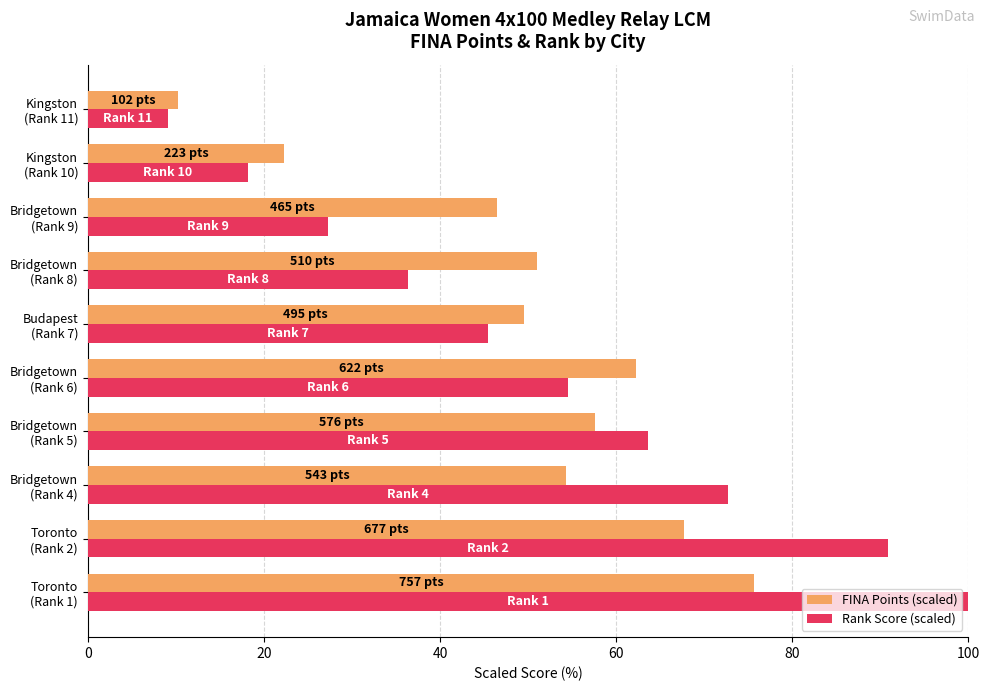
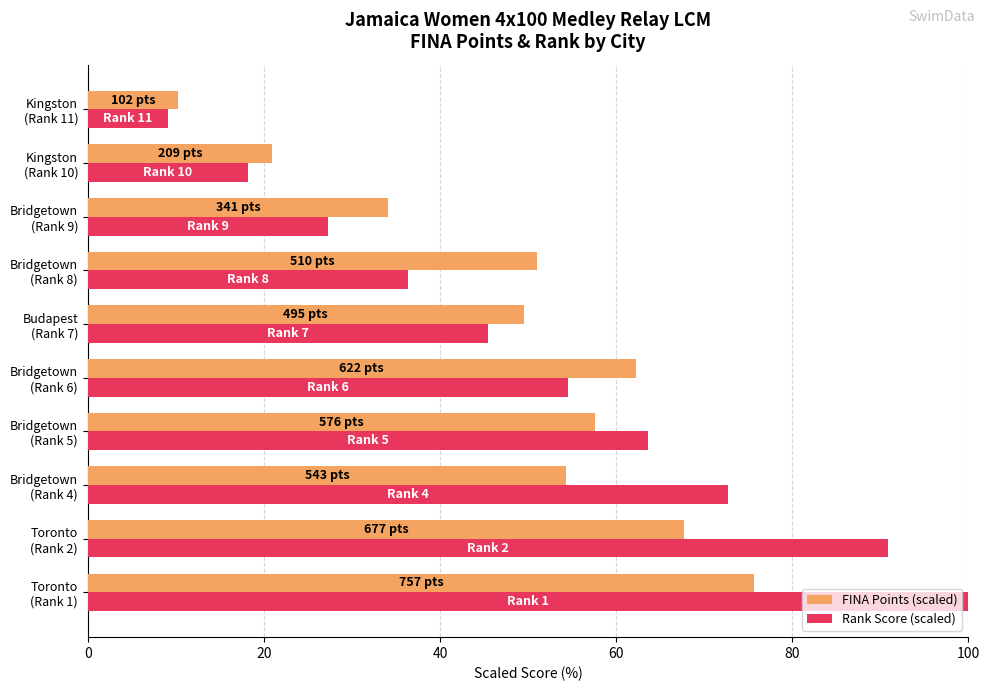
  {
    "FINA Points (scaled)": {
-     "Kingston (Rank 10)": 223,
-     "Bridgetown (Rank 9)": 465
+     "Kingston (Rank 10)": 209,
+     "Bridgetown (Rank 9)": 341
    }
  }
